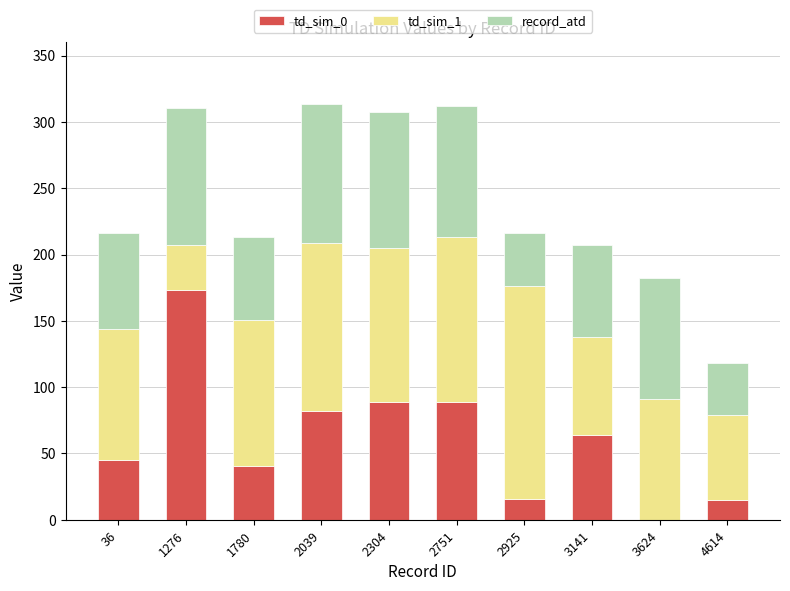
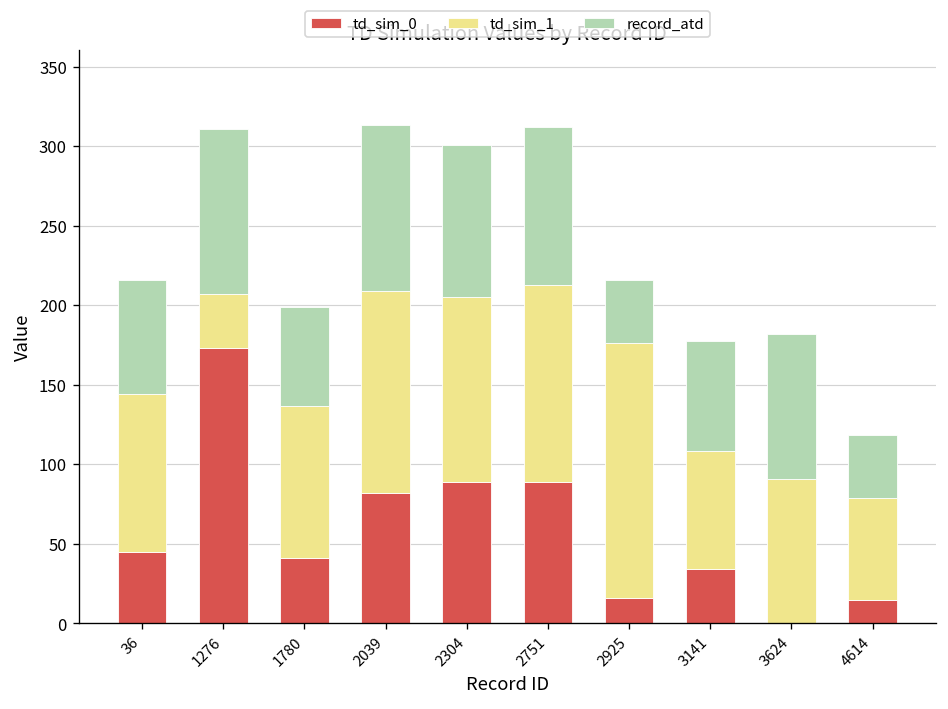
  {
    "td_sim_0": {
      "36": 45,
      "1276": 173,
      "1780": 41,
      "2039": 82,
      "2304": 89,
      "2751": 89,
      "2925": 16,
-     "3141": 64,
+     "3141": 34,
      "3624": 0,
      "4614": 15
    },
    "td_sim_1": {
      "36": 99,
      "1276": 34,
-     "1780": 110,
+     "1780": 96,
      "2039": 127,
      "2304": 116,
      "2751": 124,
      "2925": 161,
      "3141": 74,
      "3624": 91,
      "4614": 64
    },
    "record_atd": {
      "36": 72,
      "1276": 104,
      "1780": 62,
      "2039": 105,
-     "2304": 103,
+     "2304": 96,
      "2751": 99,
      "2925": 40,
      "3141": 69,
      "3624": 91,
      "4614": 40
    }
  }
